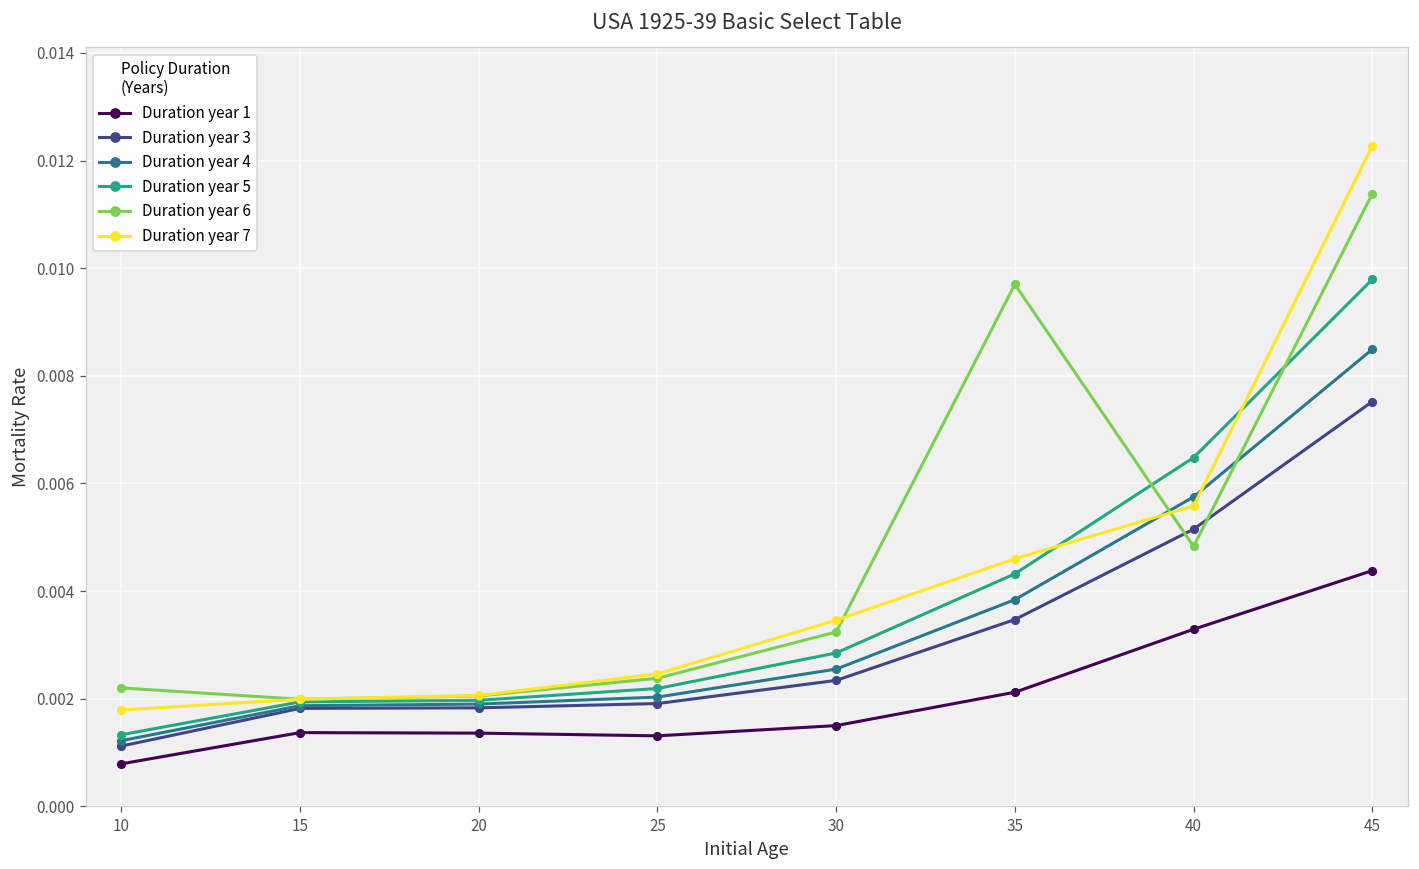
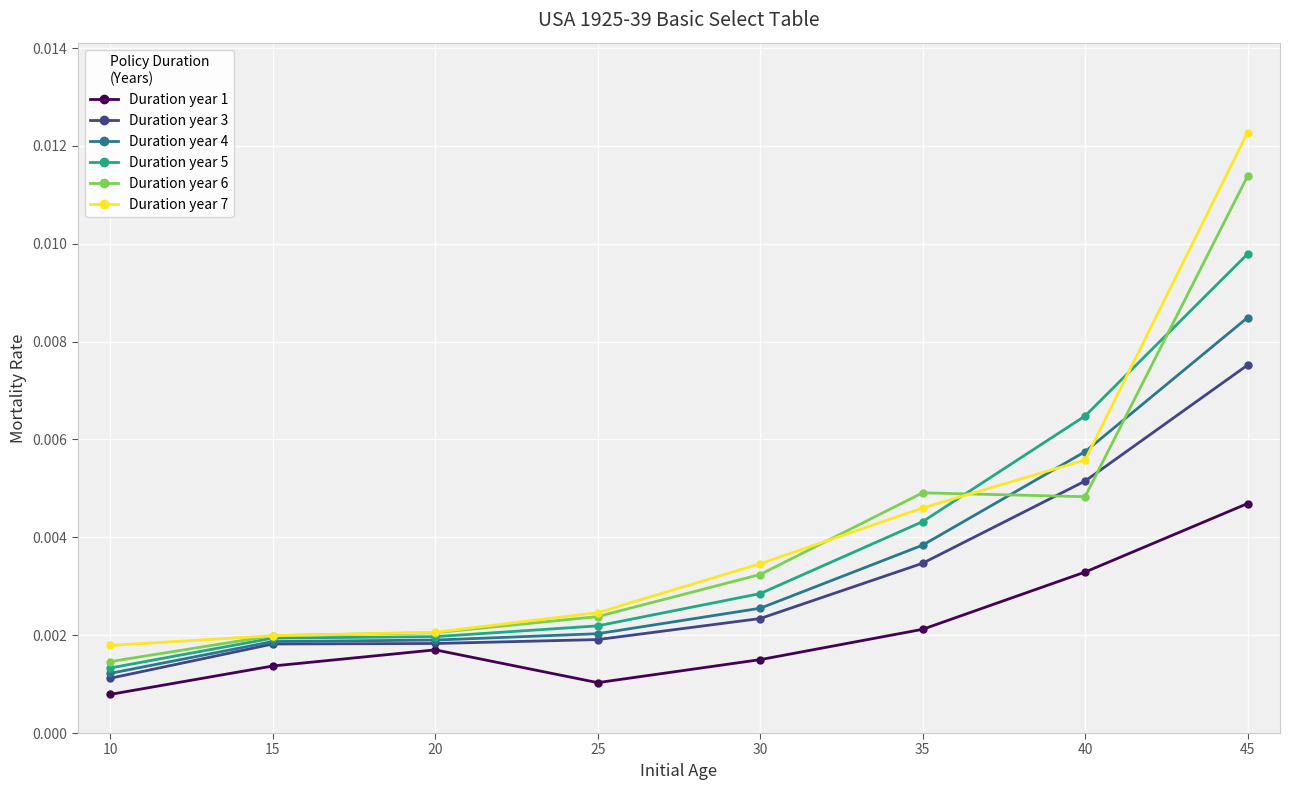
  {
    "Duration year 1": {
      "10": 0.0008,
      "15": 0.0014,
-     "20": 0.0014,
-     "25": 0.0013,
+     "20": 0.0017,
+     "25": 0.0010,
      "30": 0.0015,
      "35": 0.0021,
      "40": 0.0033,
-     "45": 0.0044
+     "45": 0.0047
    },
    "Duration year 6": {
-     "10": 0.0022,
+     "10": 0.0015,
      "25": 0.0024,
      "30": 0.0032,
-     "35": 0.0097,
+     "35": 0.0049,
      "40": 0.0048,
      "45": 0.0114
    },
    "Duration year 7": {
      "10": 0.0018,
      "25": 0.0025,
      "30": 0.0035,
      "35": 0.0046,
      "40": 0.0056,
      "45": 0.0123
    }
  }
